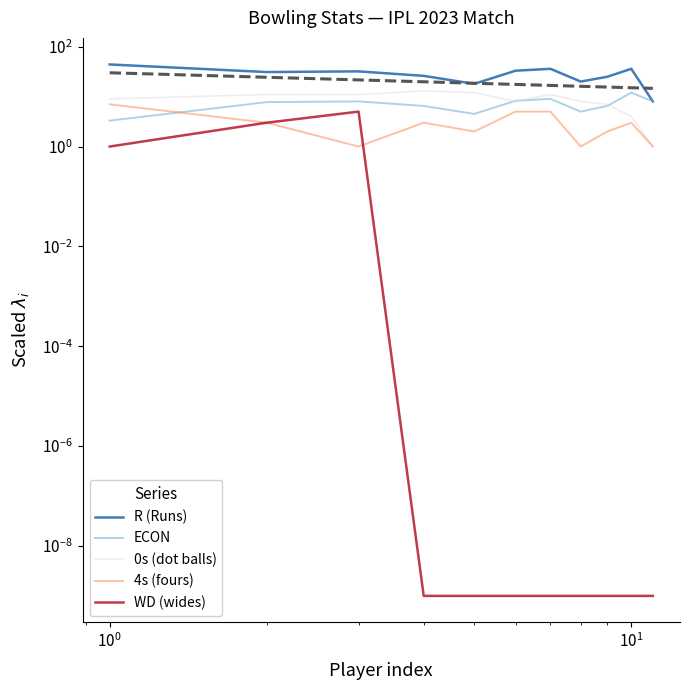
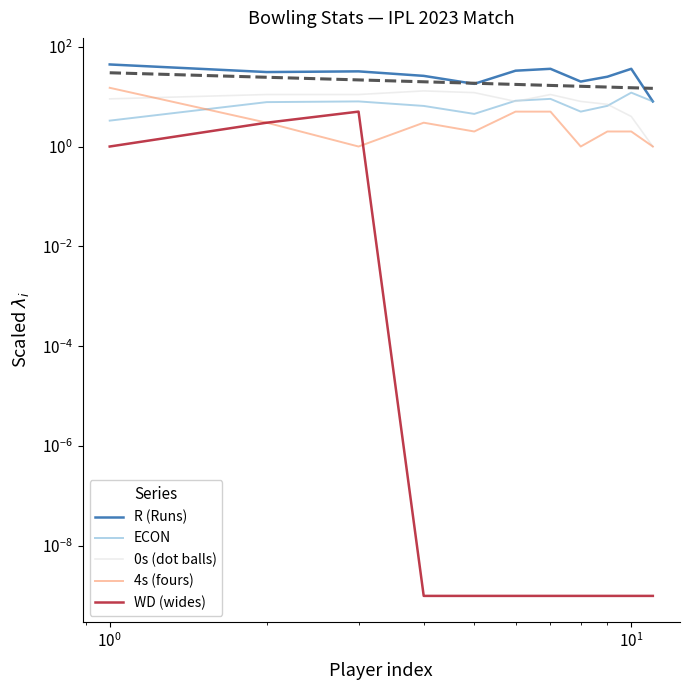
  {
    "R (Runs)": {
      "10^0": 40,
      "10^1": 40
    },
    "ECON": {
      "10^0": 3,
      "10^1": 12
    },
    "0s (dot balls)": {
      "10^0": 9,
      "10^1": 4
    },
    "4s (fours)": {
-     "10^0": 7,
-     "10^1": 3
+     "10^0": 15,
+     "10^1": 2
    },
    "WD (wides)": {
      "10^0": 1,
      "10^1": 0.0000000010
    }
  }
